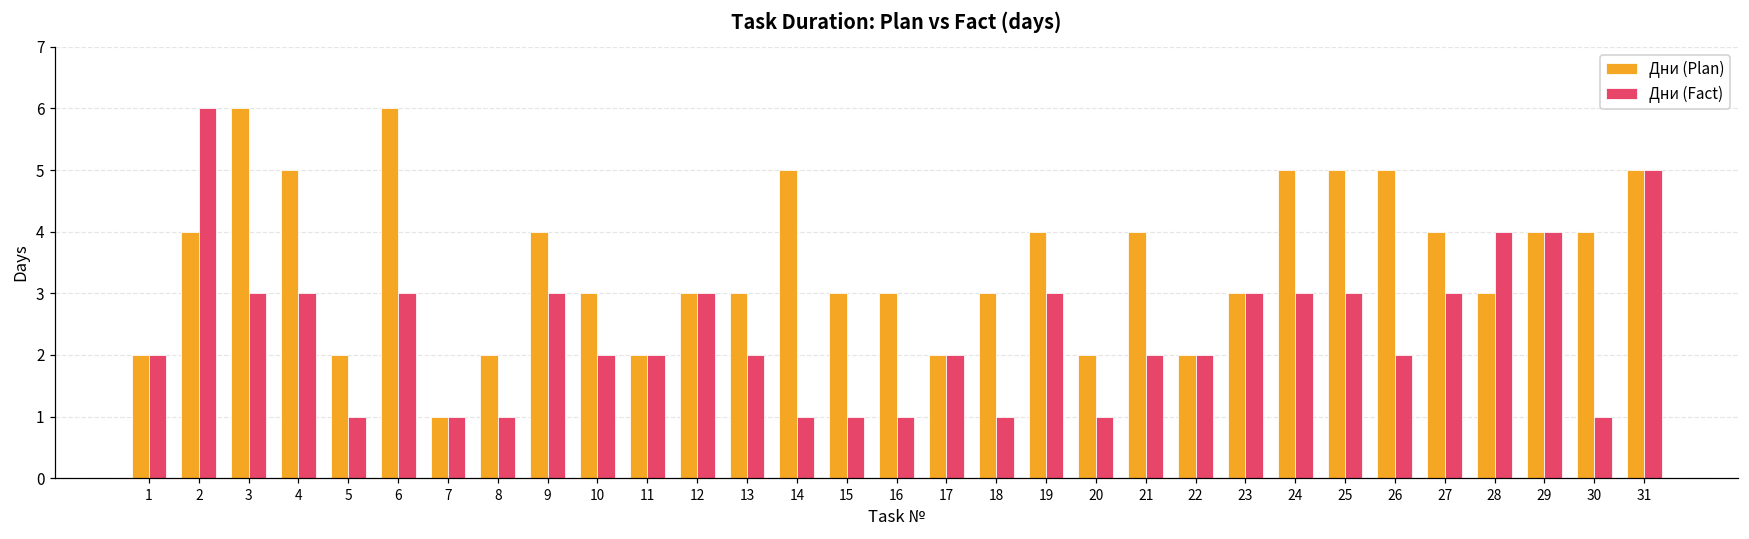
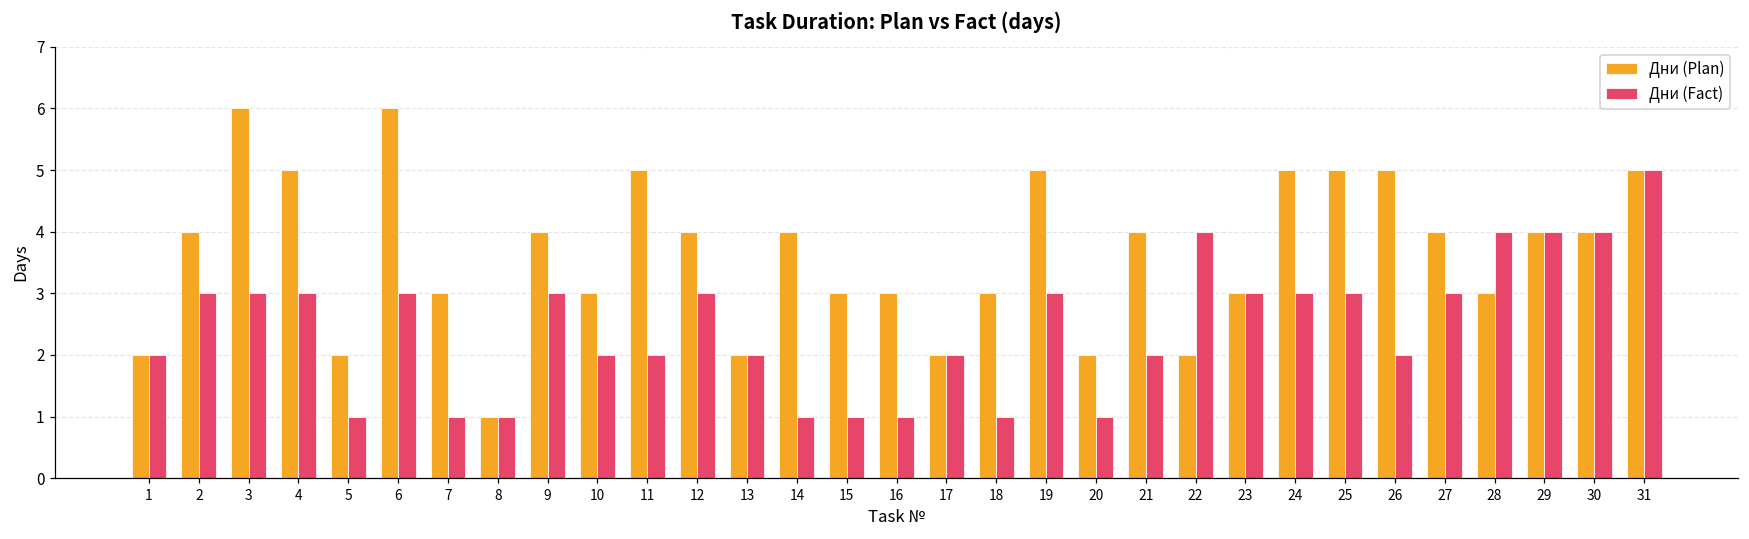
  {
    "Дни (Plan)": {
      "1": 2,
      "2": 4,
      "3": 6,
      "4": 5,
      "5": 2,
      "6": 6,
-     "7": 1,
-     "8": 2,
+     "7": 3,
+     "8": 1,
      "9": 4,
      "10": 3,
-     "11": 2,
-     "12": 3,
-     "13": 3,
-     "14": 5,
+     "11": 5,
+     "12": 4,
+     "13": 2,
+     "14": 4,
      "15": 3,
      "16": 3,
      "17": 2,
      "18": 3,
-     "19": 4,
+     "19": 5,
      "20": 2,
      "21": 4,
      "22": 2,
      "23": 3,
      "24": 5,
      "25": 5,
      "26": 5,
      "27": 4,
      "28": 3,
      "29": 4,
      "30": 4,
      "31": 5
    },
    "Дни (Fact)": {
      "1": 2,
-     "2": 6,
+     "2": 3,
      "3": 3,
      "4": 3,
      "5": 1,
      "6": 3,
      "7": 1,
      "8": 1,
      "9": 3,
      "10": 2,
      "11": 2,
      "12": 3,
      "13": 2,
      "14": 1,
      "15": 1,
      "16": 1,
      "17": 2,
      "18": 1,
      "19": 3,
      "20": 1,
      "21": 2,
-     "22": 2,
+     "22": 4,
      "23": 3,
      "24": 3,
      "25": 3,
      "26": 2,
      "27": 3,
      "28": 4,
      "29": 4,
-     "30": 1,
+     "30": 4,
      "31": 5
    }
  }
